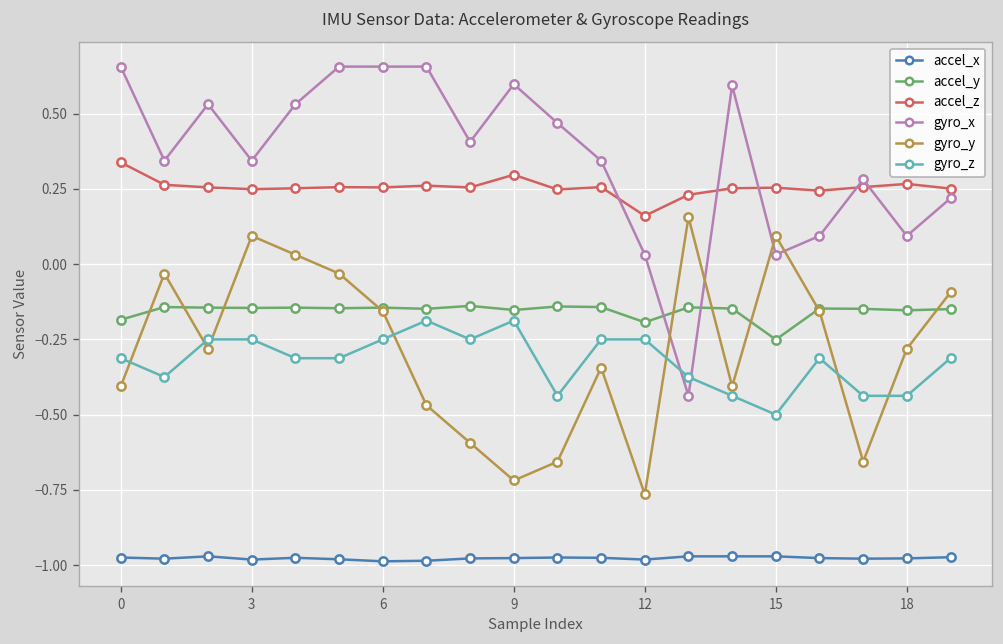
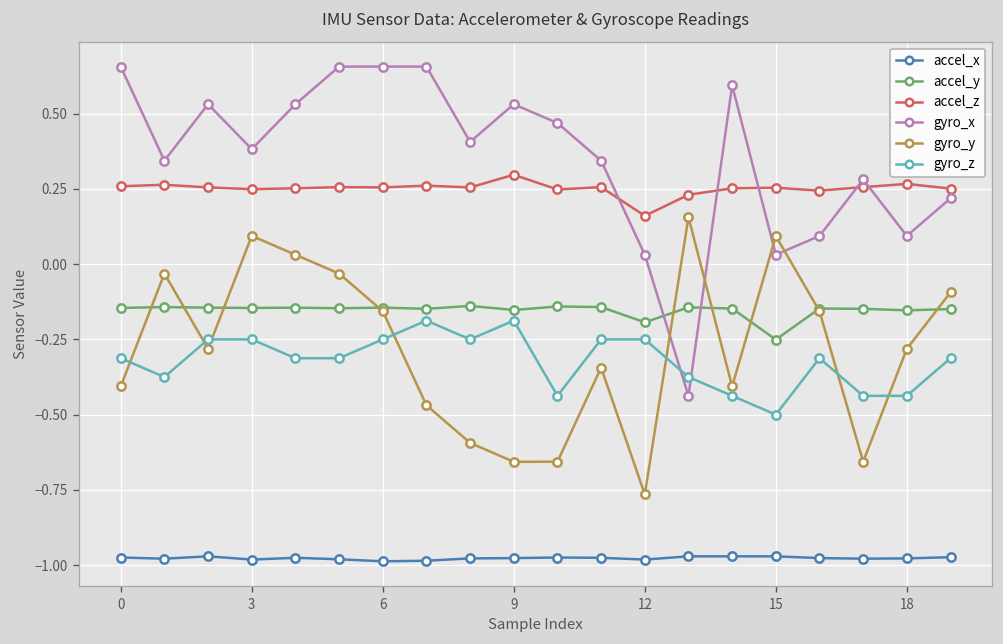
  {
    "accel_y": {
-     "0": -0.18,
+     "0": -0.15,
      "3": -0.15,
      "6": -0.14,
      "9": -0.15,
      "12": -0.19,
      "15": -0.25,
      "18": -0.15
    },
    "accel_z": {
-     "0": 0.34,
+     "0": 0.26,
      "3": 0.25,
      "6": 0.25,
      "9": 0.30,
      "12": 0.16,
      "15": 0.25,
      "18": 0.27
    },
    "gyro_x": {
      "0": 0.66,
-     "3": 0.34,
+     "3": 0.38,
      "6": 0.66,
-     "9": 0.60,
+     "9": 0.53,
      "12": 0.03,
      "15": 0.03,
      "18": 0.09
    },
    "gyro_y": {
      "0": -0.41,
      "3": 0.09,
      "6": -0.16,
-     "9": -0.72,
+     "9": -0.66,
      "12": -0.77,
      "15": 0.09,
      "18": -0.28
    }
  }
